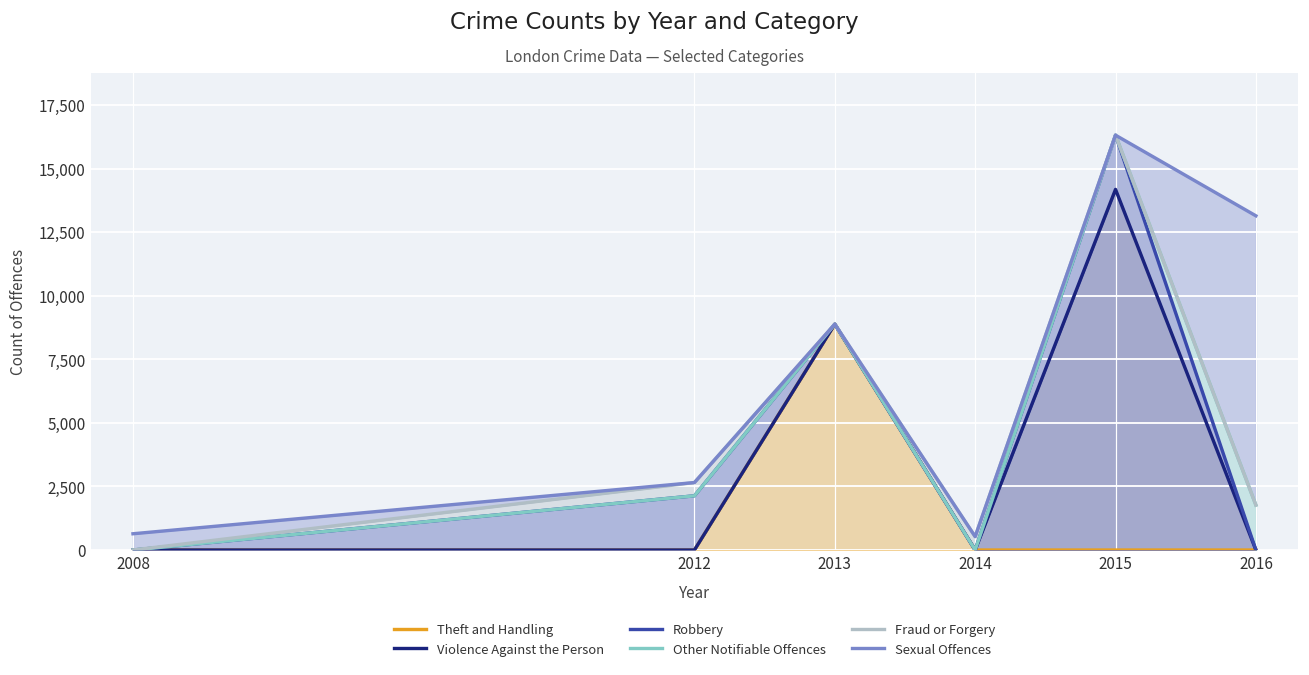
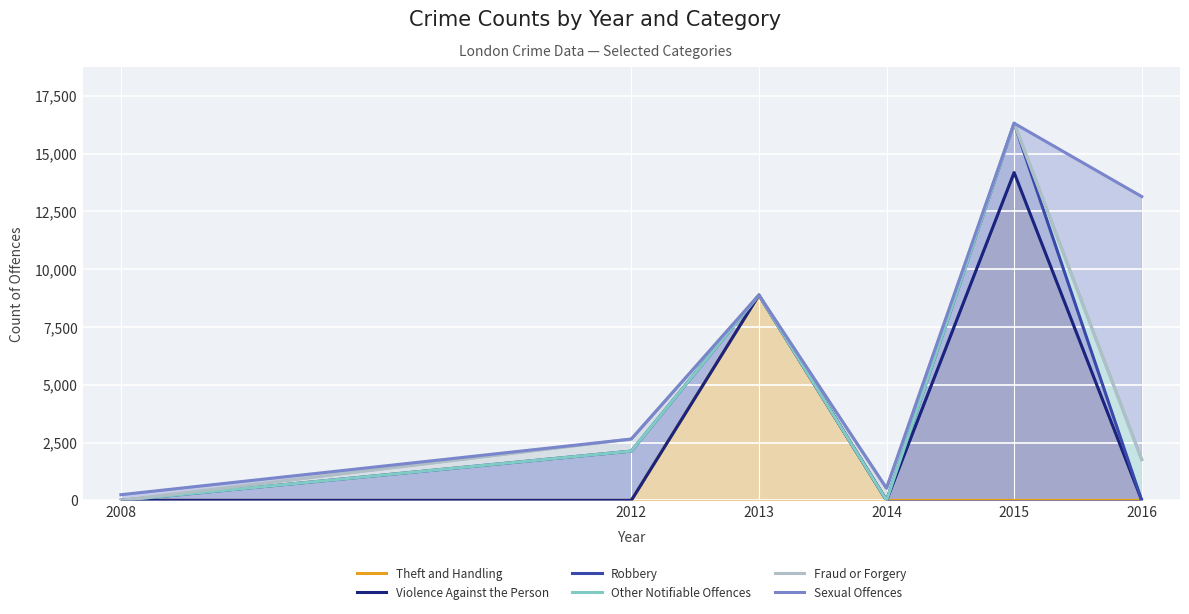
  {
    "Theft and Handling": {
      "2015": "0"
    },
    "Violence Against the Person": {
      "2015": "14,200"
    },
    "Sexual Offences": {
-     "2008": "600",
+     "2008": "200",
      "2016": "13,100"
    }
  }
